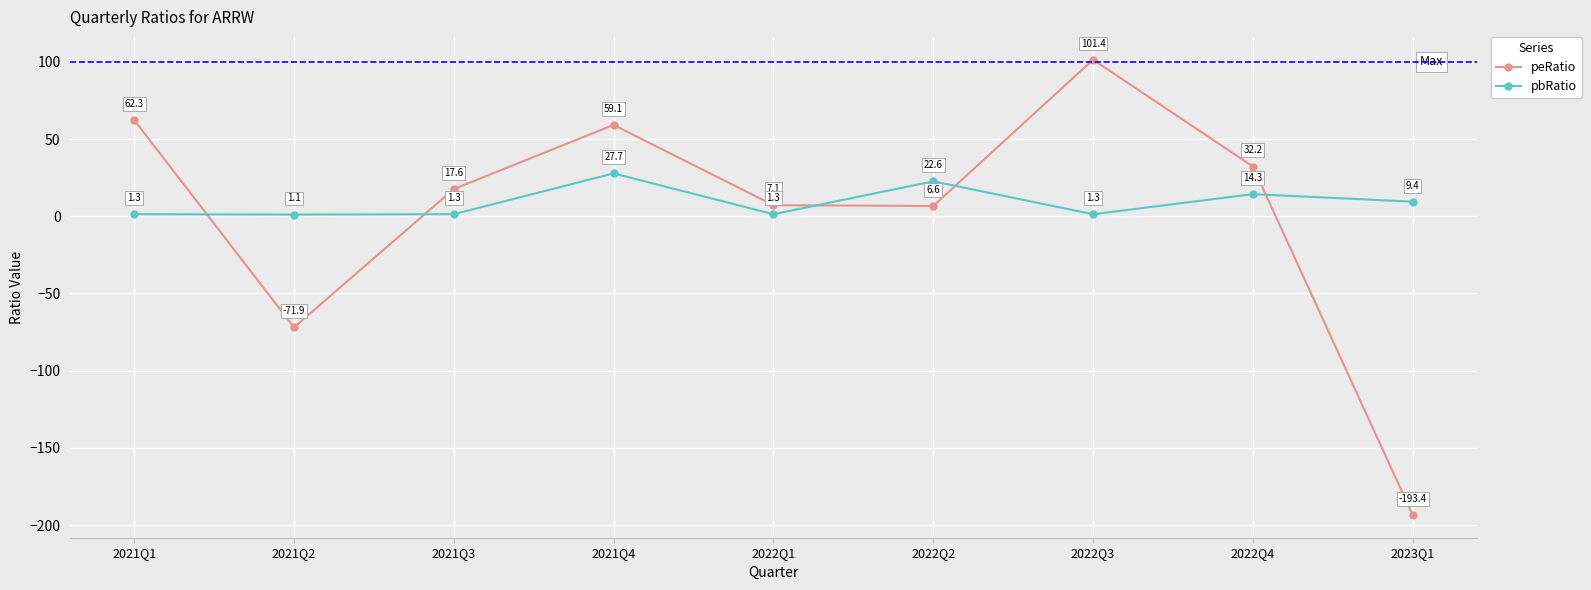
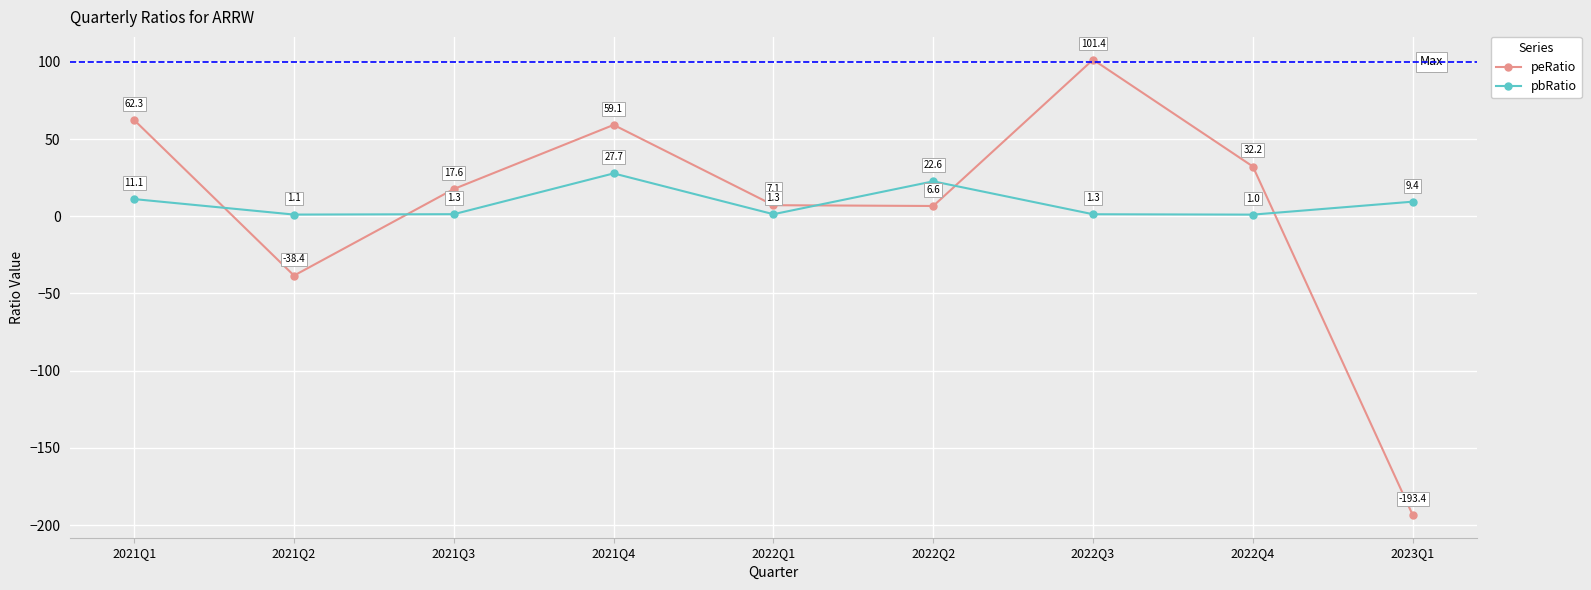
  {
    "peRatio": {
-     "2021Q2": -71.9
+     "2021Q2": -38.4
    },
    "pbRatio": {
-     "2021Q1": 1.3,
-     "2022Q4": 14.3
+     "2021Q1": 11.1,
+     "2022Q4": 1.0
    }
  }
